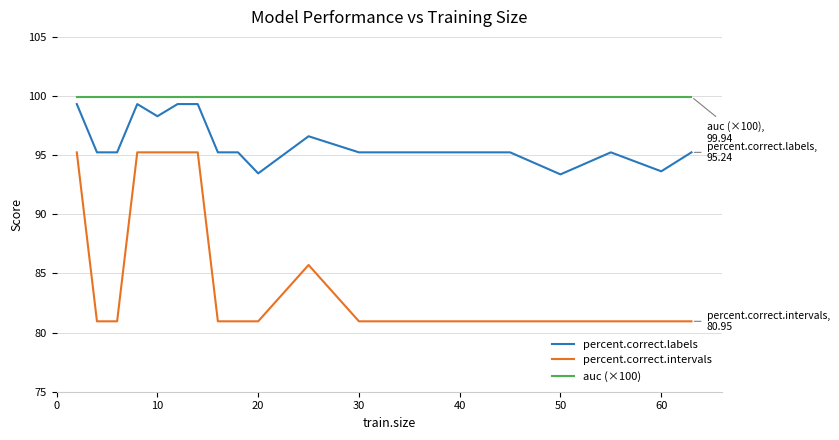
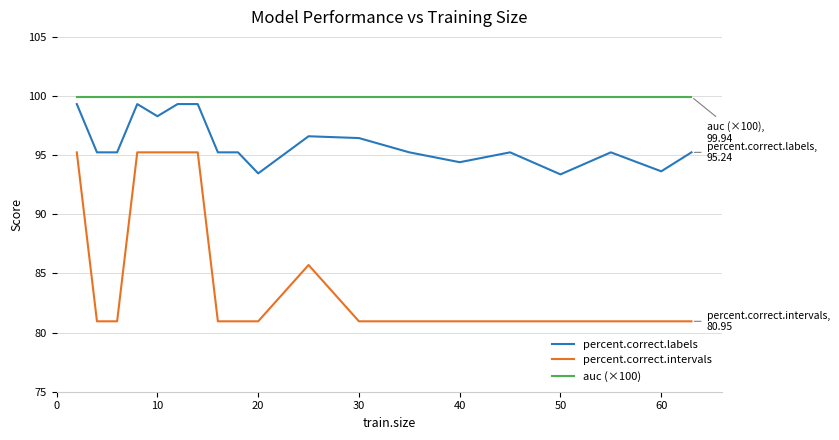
  {
    "percent.correct.labels": {
      "10": 98.3,
      "20": 93.5,
-     "30": 95.2,
-     "40": 95.2,
+     "30": 96.4,
+     "40": 94.4,
      "50": 93.4,
      "60": 93.6
    },
    "percent.correct.intervals": {
      "10": 95.2,
      "20": 81.0,
      "30": 81.0,
      "40": 81.0,
      "50": 81.0,
      "60": 81.0
    },
    "auc (×100)": {
      "10": 99.9,
      "20": 99.9,
      "30": 99.9,
      "40": 99.9,
      "50": 99.9,
      "60": 99.9
    }
  }
